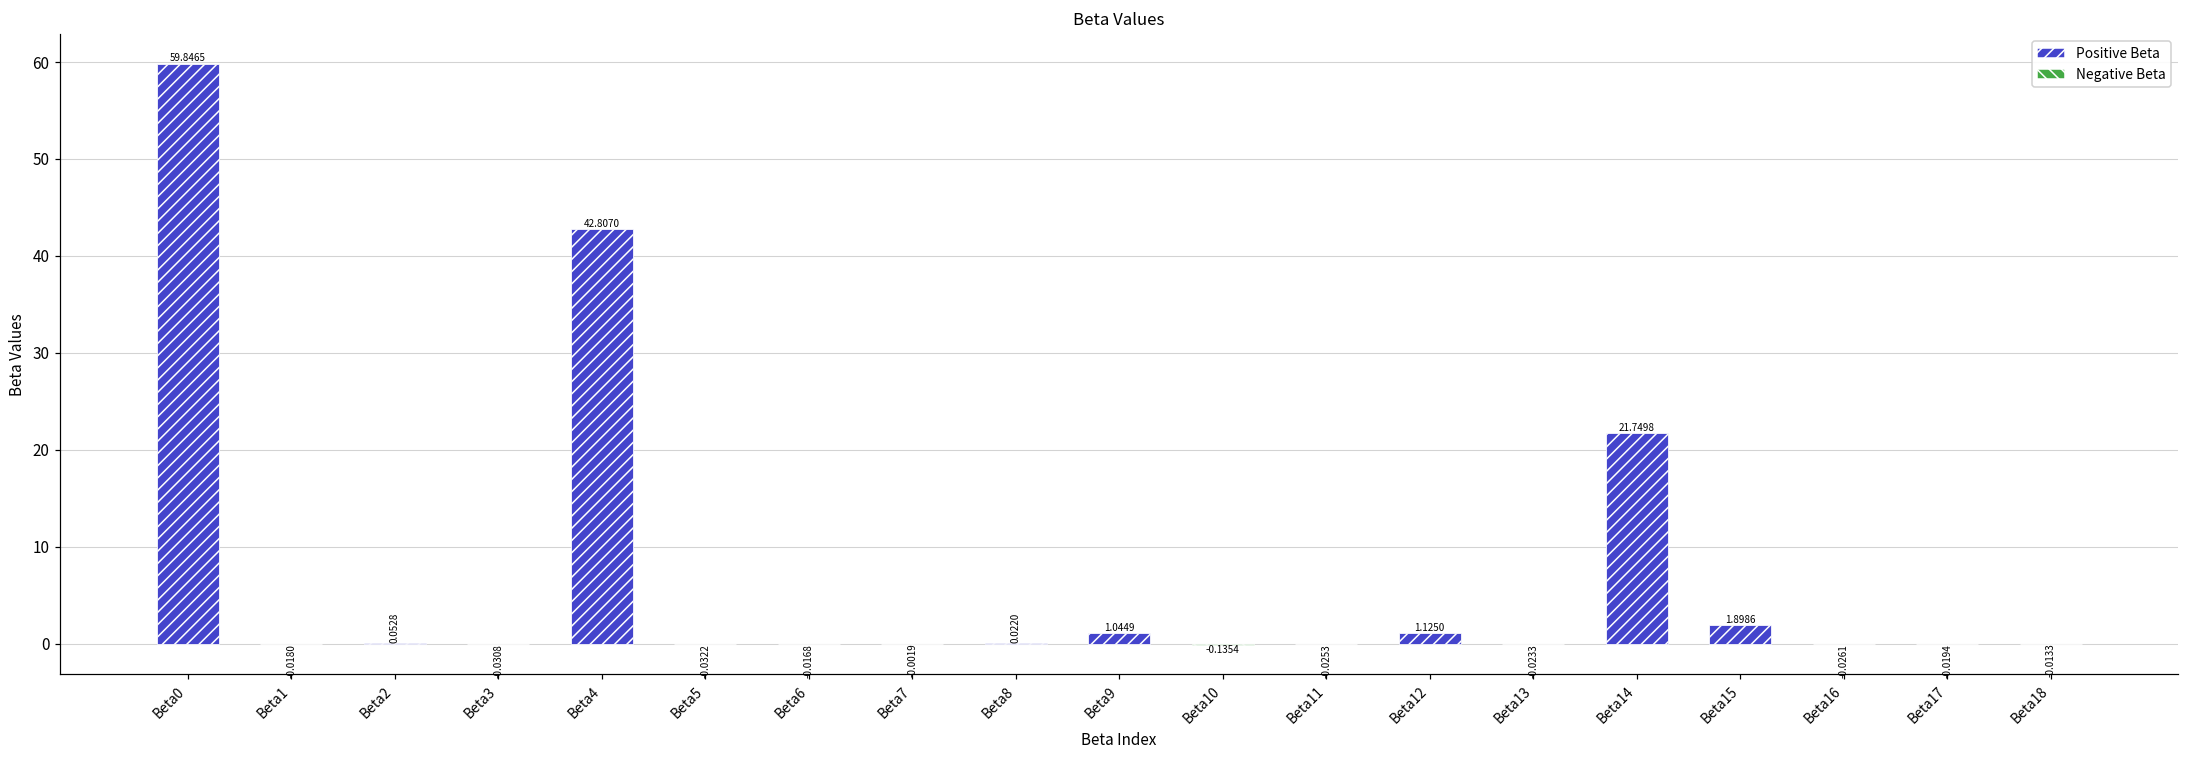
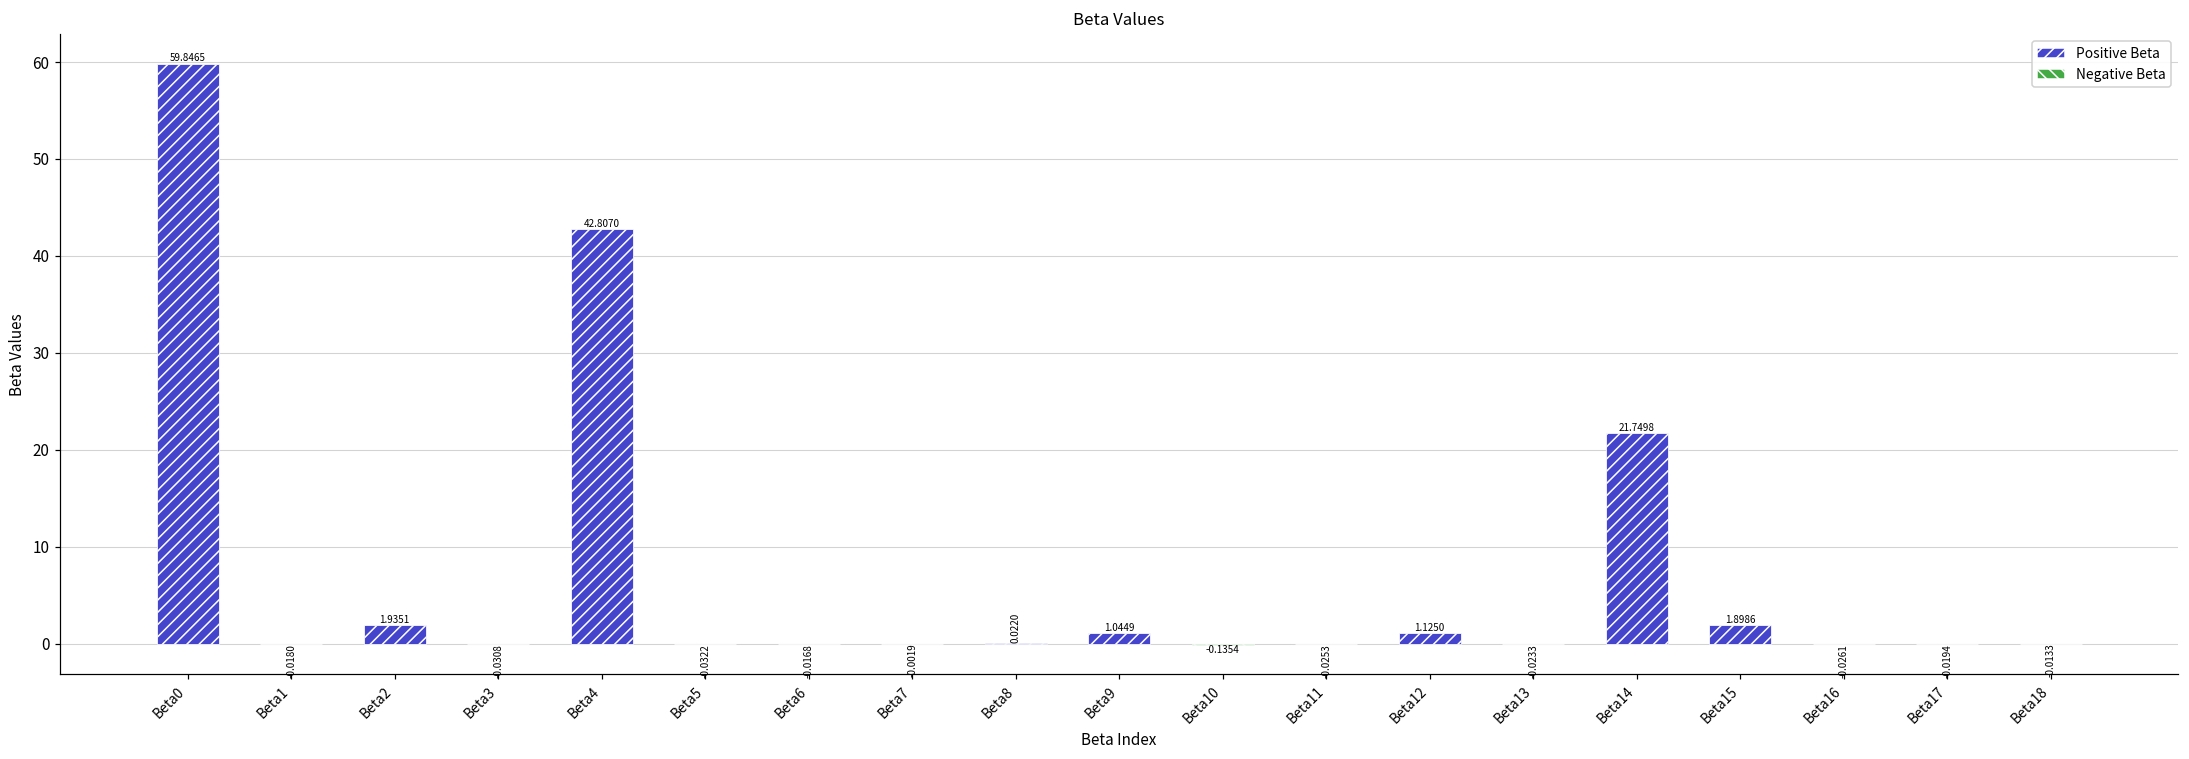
  {
    "Beta0": 59.8465,
    "Beta1": -0.0180,
-   "Beta2": 0.0528,
+   "Beta2": 1.9351,
    "Beta3": -0.0308,
    "Beta4": 42.8070,
    "Beta5": -0.0322,
    "Beta6": -0.0168,
    "Beta7": -0.0019,
    "Beta8": 0.0220,
    "Beta9": 1.0449,
    "Beta10": -0.1354,
    "Beta11": -0.0253,
    "Beta12": 1.1250,
    "Beta13": -0.0233,
    "Beta14": 21.7498,
    "Beta15": 1.8986,
    "Beta16": -0.0261,
    "Beta17": -0.0194,
    "Beta18": -0.0133
  }
